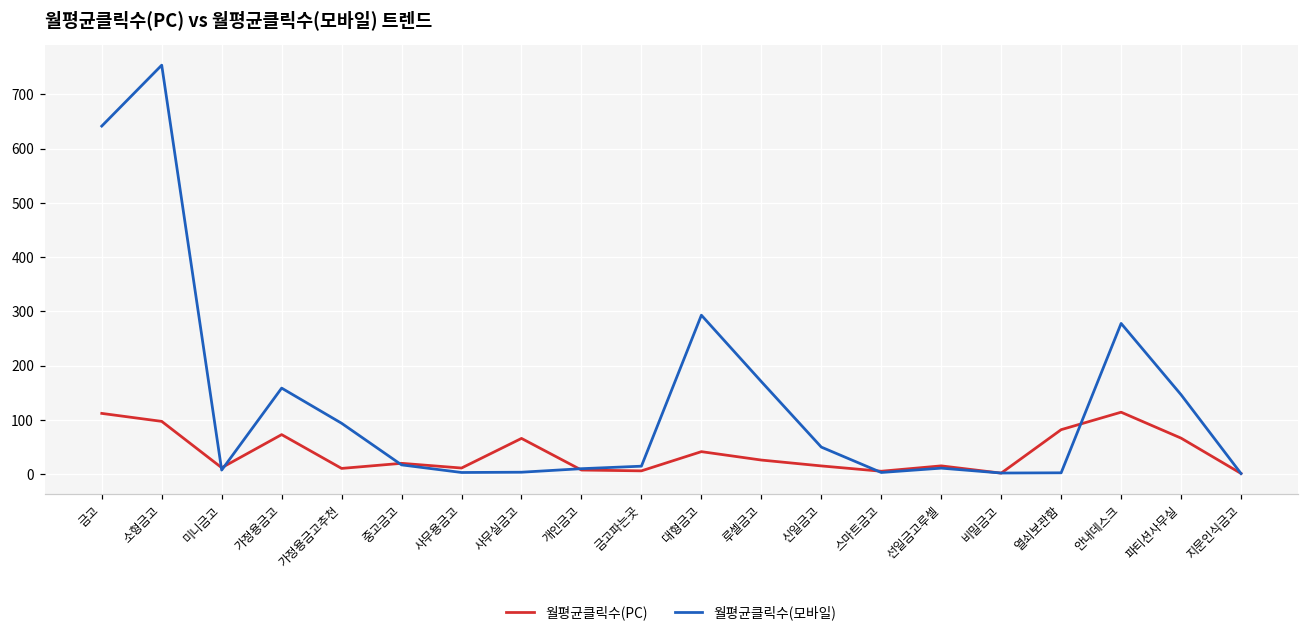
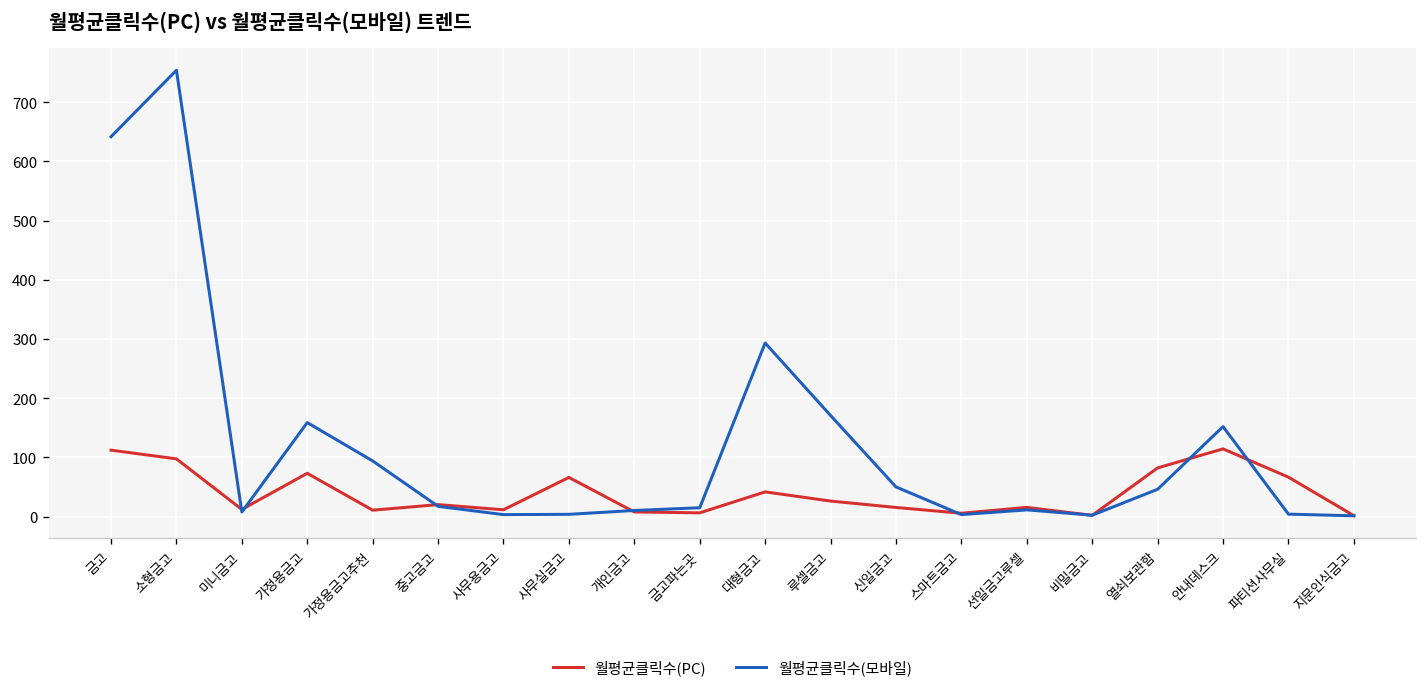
  {
    "월평균클릭수(PC)": {
      "금고": 110,
      "소형금고": 100,
      "가정용금고": 70,
      "가정용금고추천": 10,
      "사무용금고": 10,
      "사무실금고": 70,
      "금고파는곳": 10,
      "대형금고": 40,
      "루셀금고": 30,
      "신일금고": 20,
      "열쇠보관함": 80,
      "안내데스크": 110,
      "파티션사무실": 70
    },
    "월평균클릭수(모바일)": {
      "금고": 640,
      "소형금고": 750,
      "가정용금고": 160,
      "가정용금고추천": 90,
      "사무용금고": 0,
      "사무실금고": 0,
      "금고파는곳": 10,
      "대형금고": 290,
      "루셀금고": 170,
      "신일금고": 50,
-     "열쇠보관함": 0,
-     "안내데스크": 280,
-     "파티션사무실": 150
+     "열쇠보관함": 50,
+     "안내데스크": 150,
+     "파티션사무실": 0
    }
  }
